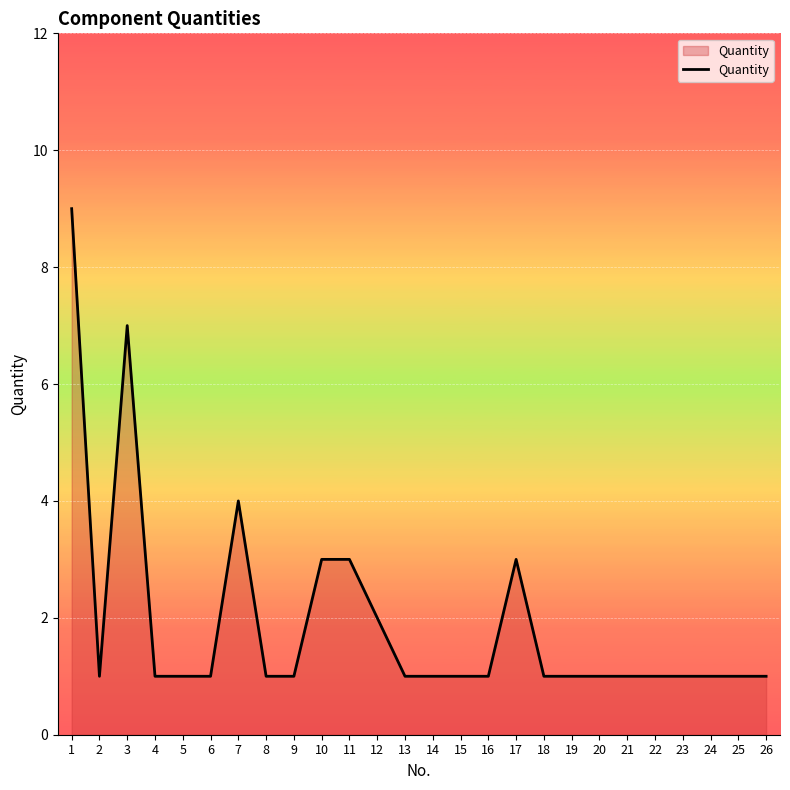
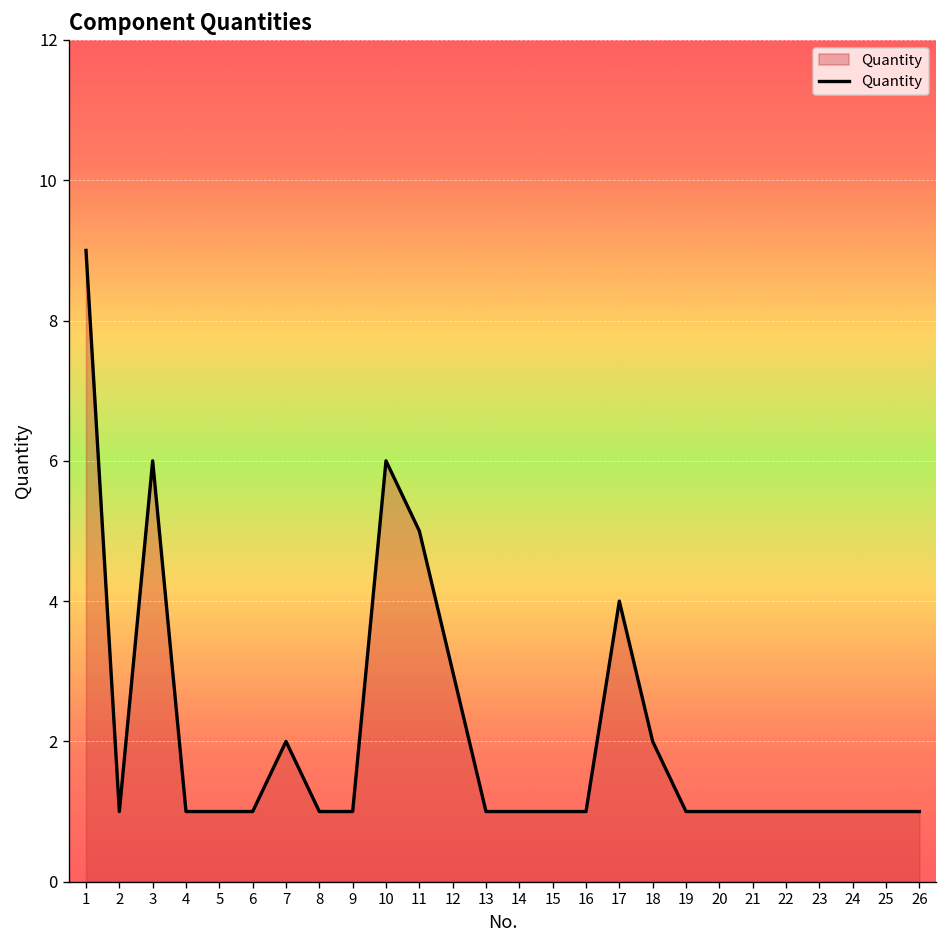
  {
    "1": 9,
    "2": 1,
-   "3": 7,
+   "3": 6,
    "4": 1,
    "5": 1,
    "6": 1,
-   "7": 4,
+   "7": 2,
    "8": 1,
    "9": 1,
-   "10": 3,
-   "11": 3,
-   "12": 2,
+   "10": 6,
+   "11": 5,
+   "12": 3,
    "13": 1,
    "14": 1,
    "15": 1,
    "16": 1,
-   "17": 3,
-   "18": 1,
+   "17": 4,
+   "18": 2,
    "19": 1,
    "20": 1,
    "21": 1,
    "22": 1,
    "23": 1,
    "24": 1,
    "25": 1,
    "26": 1
  }
